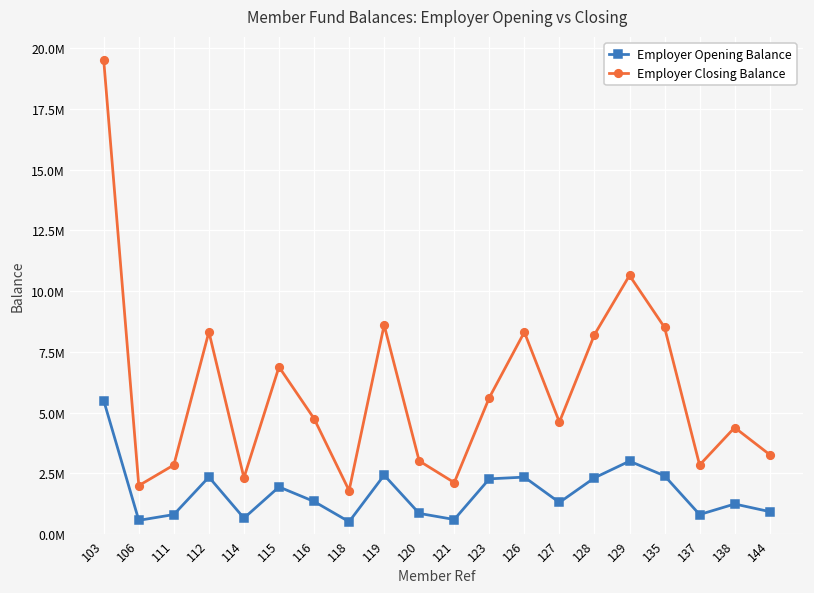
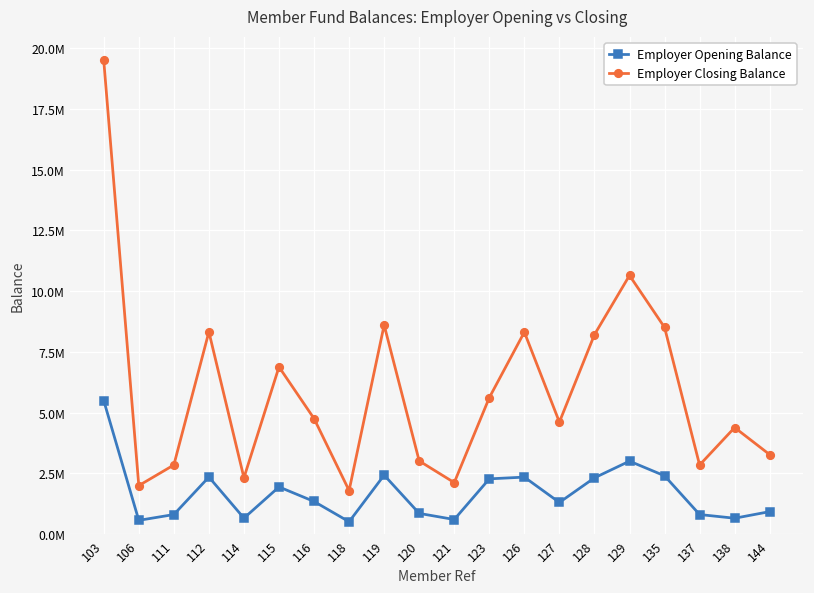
  {
    "Employer Opening Balance": {
      "103": 5500000,
      "106": 600000,
      "111": 800000,
      "112": 2300000,
      "114": 700000,
      "115": 1900000,
      "116": 1300000,
      "118": 500000,
      "119": 2400000,
      "120": 800000,
      "121": 600000,
      "123": 2300000,
      "126": 2300000,
      "127": 1300000,
      "128": 2300000,
      "129": 3000000,
      "135": 2400000,
      "137": 800000,
-     "138": 1200000,
+     "138": 600000,
      "144": 900000
    },
    "Employer Closing Balance": {
      "103": 19500000,
      "106": 2000000,
      "111": 2800000,
      "112": 8300000,
      "114": 2300000,
      "115": 6900000,
      "116": 4800000,
      "118": 1800000,
      "119": 8600000,
      "120": 3000000,
      "121": 2100000,
      "123": 5600000,
      "126": 8300000,
      "127": 4600000,
      "128": 8200000,
      "129": 10600000,
      "135": 8500000,
      "137": 2800000,
      "138": 4400000,
      "144": 3300000
    }
  }
